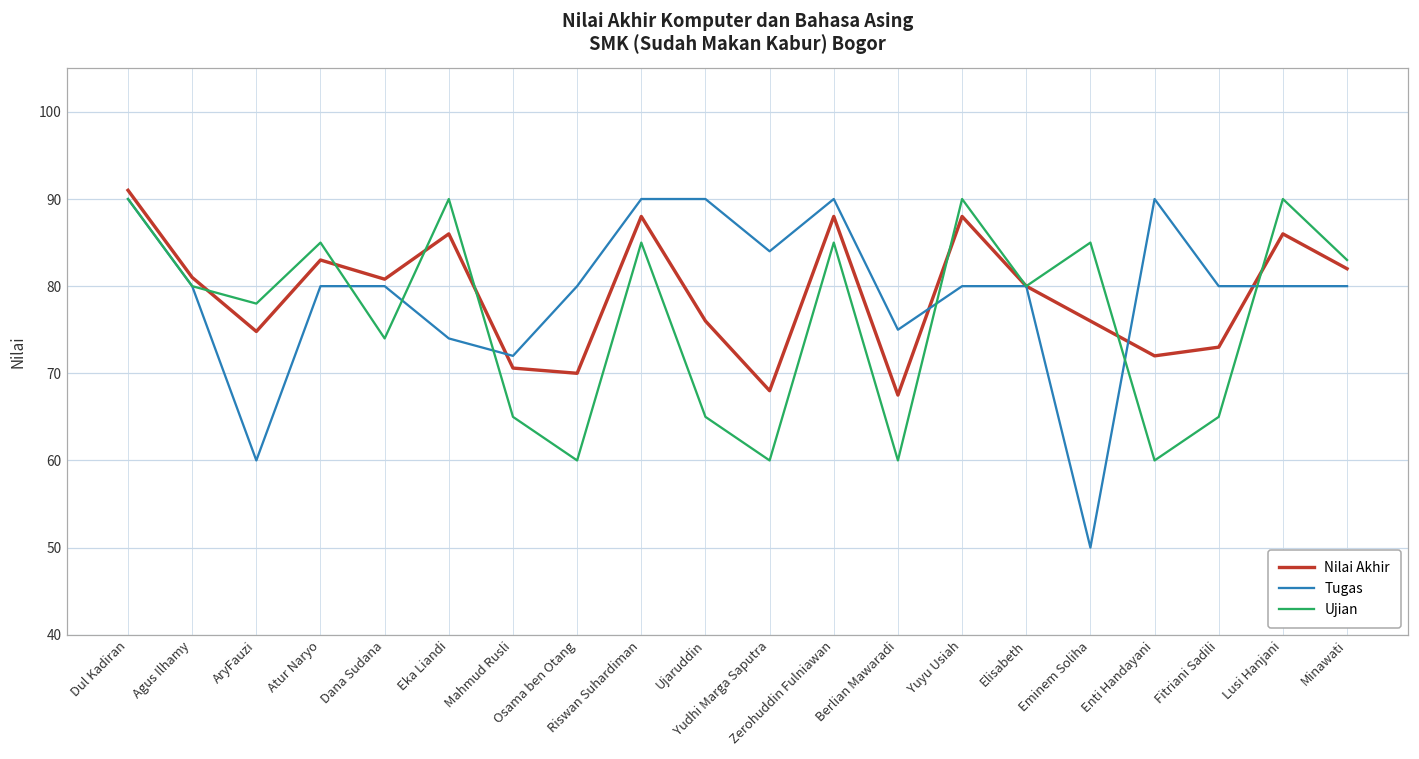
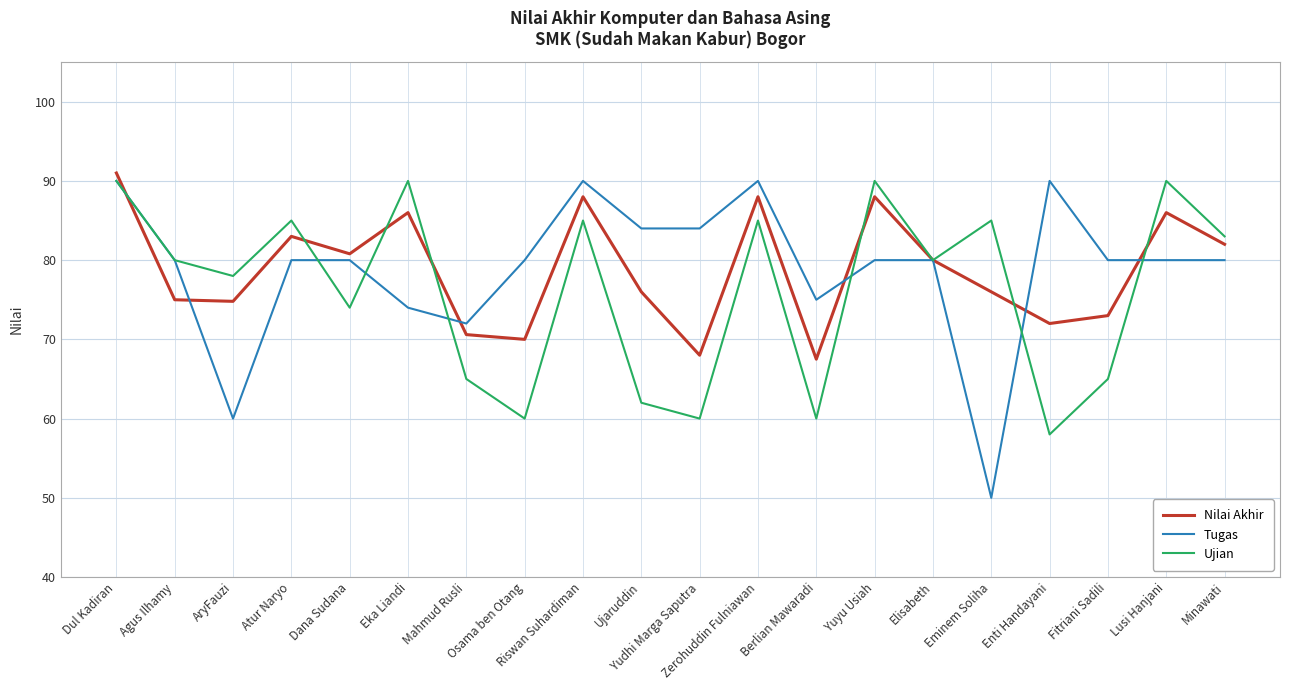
  {
    "Nilai Akhir": {
      "Dul Kadiran": 91,
-     "Agus Ilhamy": 81,
+     "Agus Ilhamy": 75,
      "AryFauzi": 75,
      "Atur Naryo": 83,
      "Dana Sudana": 81,
      "Eka Liandi": 86,
      "Mahmud Rusli": 71,
      "Osama ben Otang": 70,
      "Riswan Suhardiman": 88,
      "Ujaruddin": 76,
      "Yudhi Marga Saputra": 68,
      "Zerohuddin Fulniawan": 88,
      "Berlian Mawaradi": 68,
      "Yuyu Usiah": 88,
      "Eminem Soliha": 76,
      "Enti Handayani": 72,
      "Fitriani Sadili": 73,
      "Lusi Hanjani": 86,
      "Minawati": 82
    },
    "Tugas": {
      "AryFauzi": 60,
      "Atur Naryo": 80,
      "Dana Sudana": 80,
      "Eka Liandi": 74,
      "Mahmud Rusli": 72,
      "Osama ben Otang": 80,
      "Riswan Suhardiman": 90,
-     "Ujaruddin": 90,
+     "Ujaruddin": 84,
      "Yudhi Marga Saputra": 84,
      "Zerohuddin Fulniawan": 90,
      "Berlian Mawaradi": 75,
      "Yuyu Usiah": 80,
      "Eminem Soliha": 50,
      "Enti Handayani": 90,
      "Fitriani Sadili": 80,
      "Lusi Hanjani": 80,
      "Minawati": 80
    },
    "Ujian": {
      "AryFauzi": 78,
      "Atur Naryo": 85,
      "Dana Sudana": 74,
      "Eka Liandi": 90,
      "Mahmud Rusli": 65,
      "Osama ben Otang": 60,
      "Riswan Suhardiman": 85,
-     "Ujaruddin": 65,
+     "Ujaruddin": 62,
      "Yudhi Marga Saputra": 60,
      "Zerohuddin Fulniawan": 85,
      "Berlian Mawaradi": 60,
      "Yuyu Usiah": 90,
      "Eminem Soliha": 85,
-     "Enti Handayani": 60,
+     "Enti Handayani": 58,
      "Fitriani Sadili": 65,
      "Lusi Hanjani": 90,
      "Minawati": 83
    }
  }
